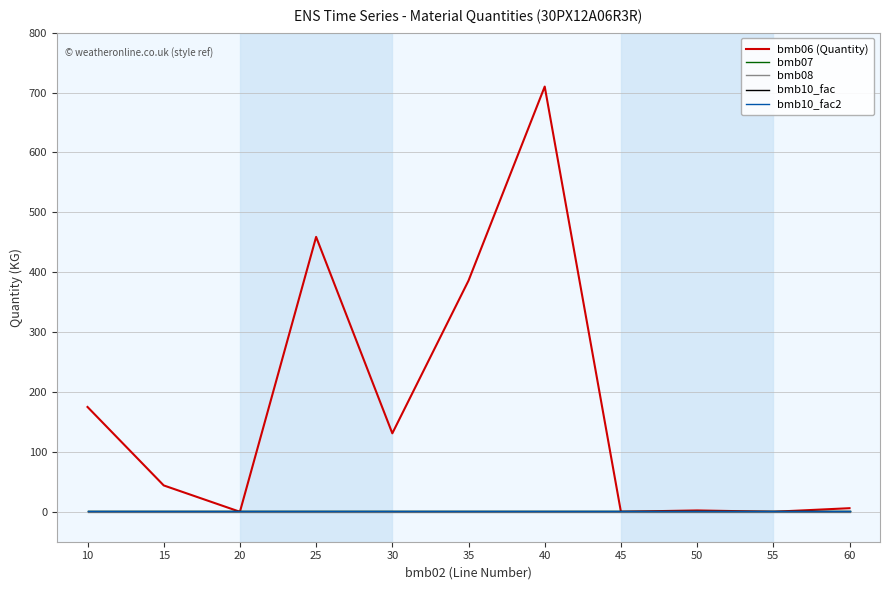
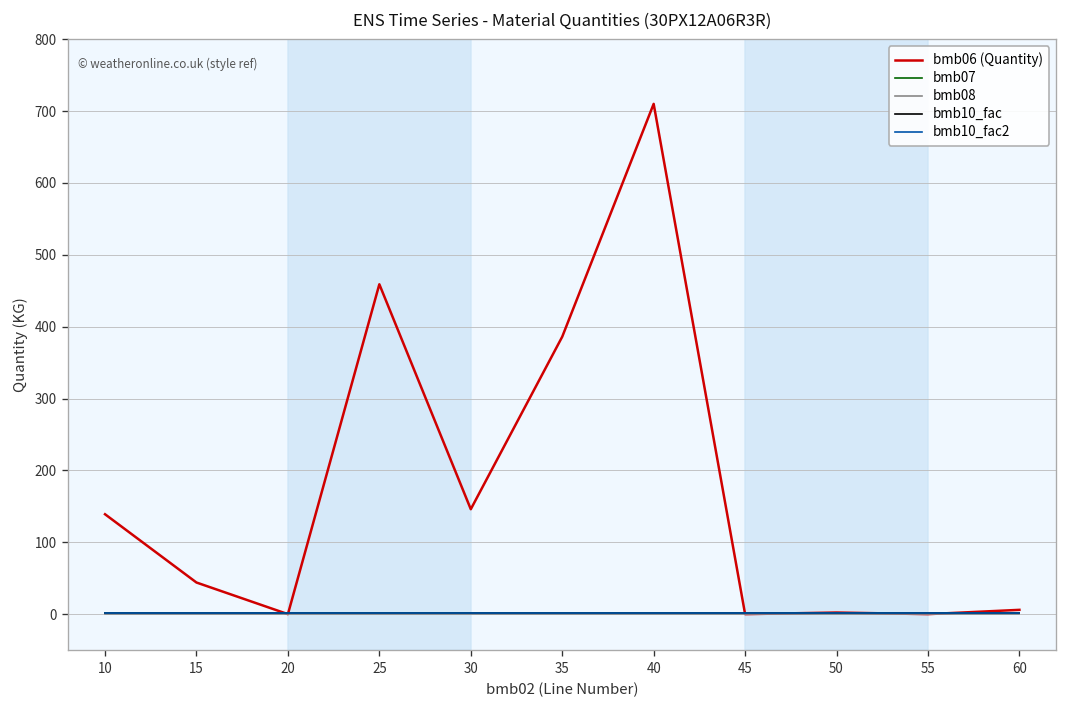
  {
    "bmb06 (Quantity)": {
-     "10": 180,
+     "10": 140,
      "15": 40,
      "25": 460,
-     "30": 130,
+     "30": 150,
      "35": 390,
      "40": 710,
      "60": 10
    }
  }
